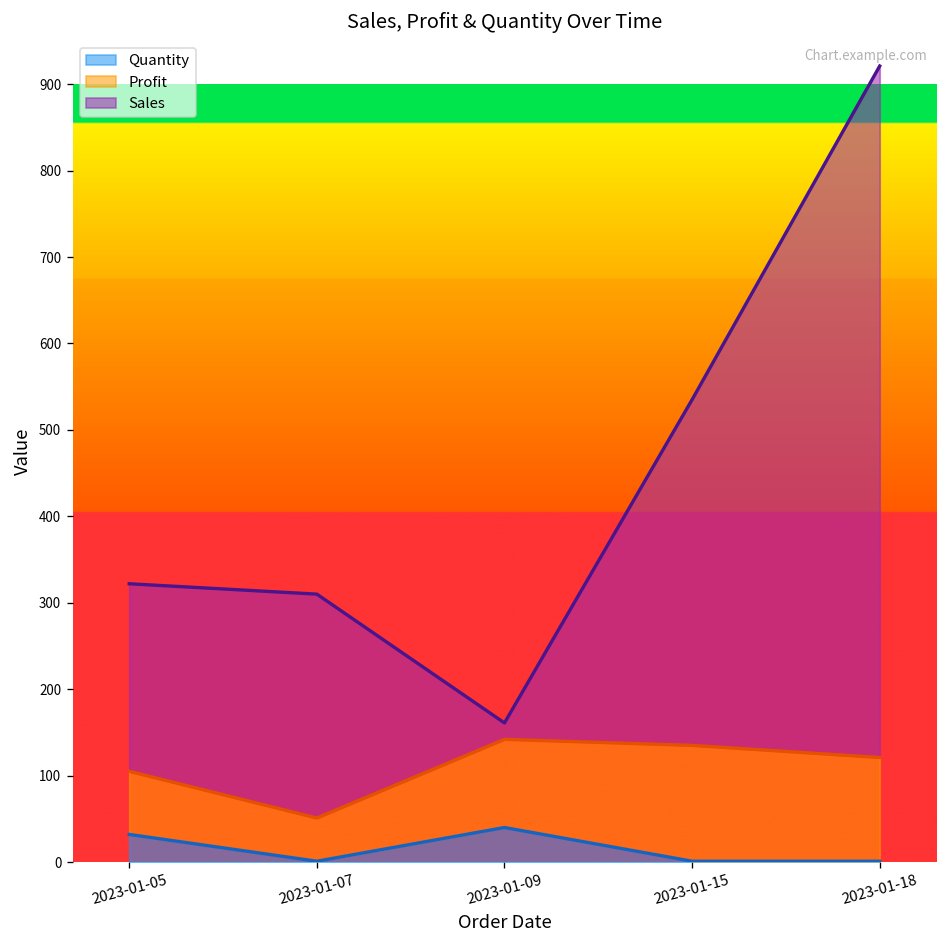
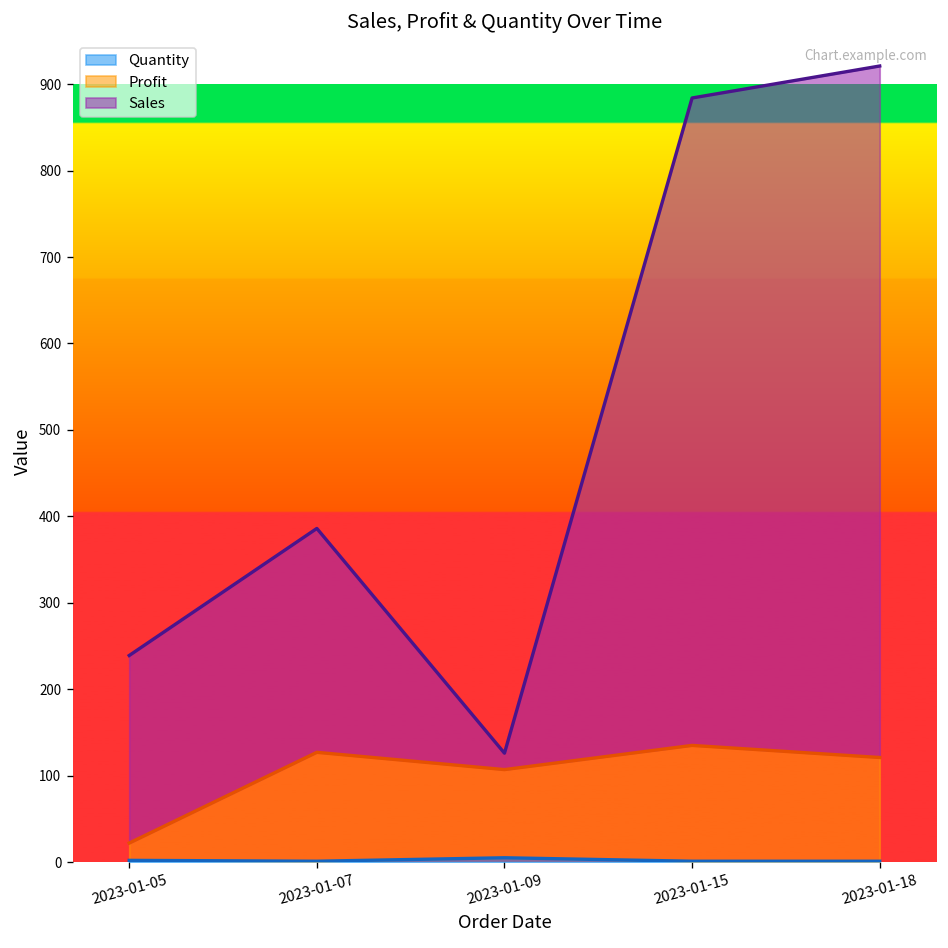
  {
    "Quantity": {
-     "2023-01-05": 30,
+     "2023-01-05": 0,
      "2023-01-07": 0,
-     "2023-01-09": 40,
+     "2023-01-09": 10,
      "2023-01-15": 0,
      "2023-01-18": 0
    },
    "Profit": {
-     "2023-01-05": 70,
-     "2023-01-07": 50,
+     "2023-01-05": 20,
+     "2023-01-07": 130,
      "2023-01-09": 100,
      "2023-01-15": 130,
      "2023-01-18": 120
    },
    "Sales": {
      "2023-01-05": 220,
      "2023-01-07": 260,
      "2023-01-09": 20,
-     "2023-01-15": 400,
+     "2023-01-15": 750,
      "2023-01-18": 800
    }
  }
